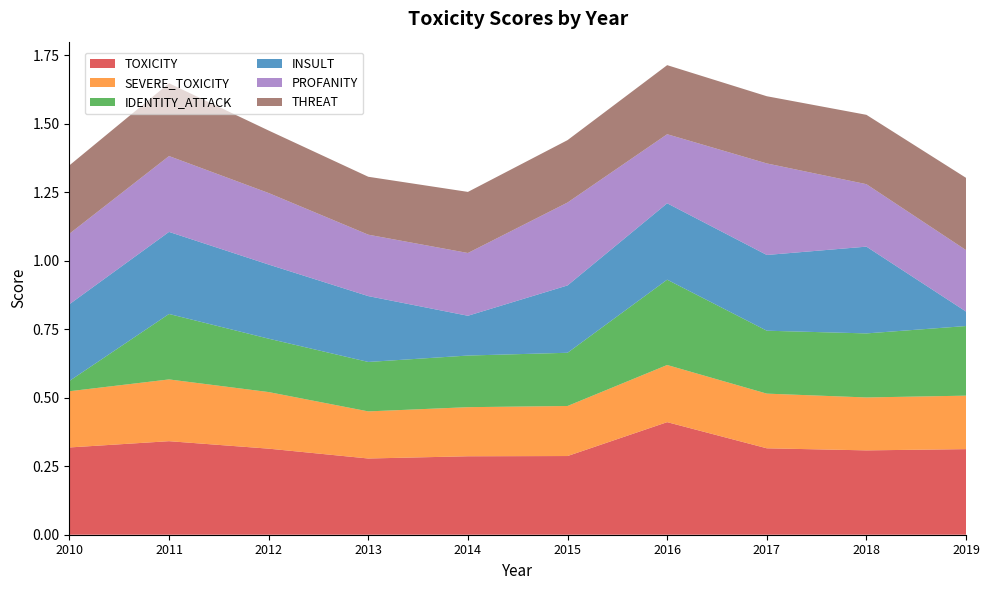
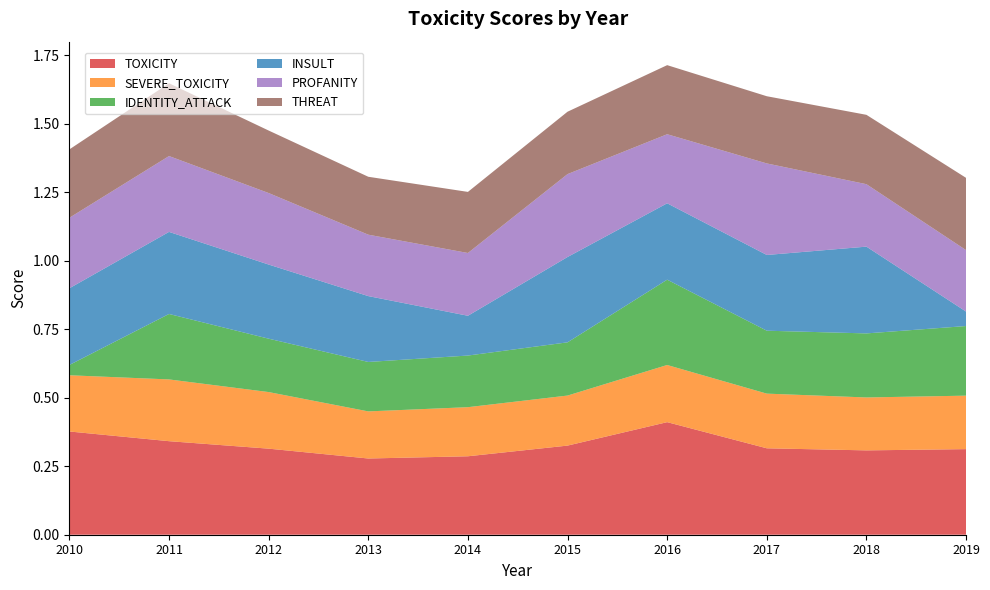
  {
    "TOXICITY": {
-     "2010": 0.32,
+     "2010": 0.38,
      "2011": 0.34,
      "2012": 0.31,
      "2013": 0.28,
      "2014": 0.29,
-     "2015": 0.29,
+     "2015": 0.33,
      "2016": 0.41,
      "2017": 0.32,
      "2018": 0.31,
      "2019": 0.31
    },
    "SEVERE_TOXICITY": {
      "2010": 0.21,
      "2011": 0.23,
      "2012": 0.21,
      "2013": 0.17,
      "2014": 0.18,
      "2015": 0.18,
      "2016": 0.21,
      "2017": 0.20,
      "2018": 0.19,
      "2019": 0.20
    },
    "IDENTITY_ATTACK": {
      "2010": 0.04,
      "2011": 0.24,
      "2012": 0.19,
      "2013": 0.18,
      "2014": 0.19,
      "2015": 0.19,
      "2016": 0.31,
      "2017": 0.23,
      "2018": 0.23,
      "2019": 0.25
    },
    "INSULT": {
      "2010": 0.28,
      "2011": 0.30,
      "2012": 0.27,
      "2013": 0.24,
      "2014": 0.15,
-     "2015": 0.25,
+     "2015": 0.31,
      "2016": 0.28,
      "2017": 0.28,
      "2018": 0.32,
      "2019": 0.05
    },
    "PROFANITY": {
      "2010": 0.26,
      "2011": 0.28,
      "2012": 0.26,
      "2013": 0.22,
      "2014": 0.23,
      "2015": 0.30,
      "2016": 0.25,
      "2017": 0.33,
      "2018": 0.23,
      "2019": 0.22
    },
    "THREAT": {
      "2010": 0.25,
      "2012": 0.23,
      "2013": 0.21,
      "2014": 0.22,
      "2015": 0.23,
      "2016": 0.25,
      "2017": 0.25,
      "2018": 0.25,
      "2019": 0.26
    }
  }
